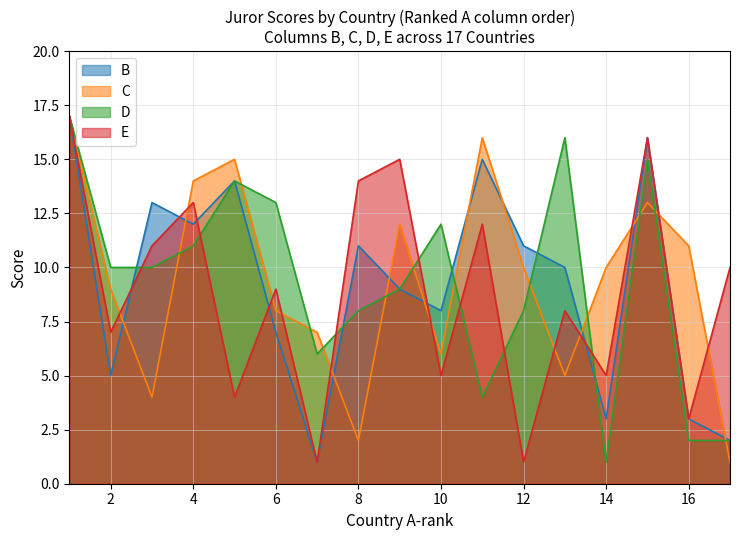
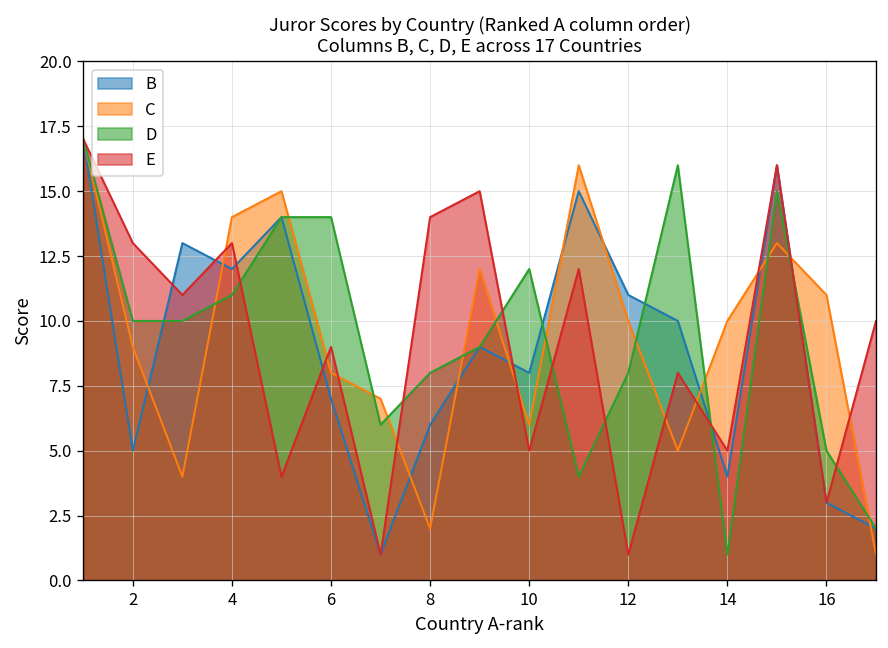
  {
    "B": {
      "2": 5,
      "4": 12,
      "6": 7,
-     "8": 11,
+     "8": 6,
      "10": 8,
      "12": 11,
-     "14": 3
+     "14": 4
    },
    "C": {
      "2": 9,
      "4": 14,
      "6": 8,
      "8": 2,
      "10": 6,
      "12": 10,
      "14": 10,
      "16": 11
    },
    "D": {
      "2": 10,
      "4": 11,
-     "6": 13,
+     "6": 14,
      "8": 8,
      "10": 12,
      "12": 8,
      "14": 1,
-     "16": 2
+     "16": 5
    },
    "E": {
-     "2": 7,
+     "2": 13,
      "4": 13,
      "6": 9,
      "8": 14,
      "10": 5,
      "12": 1,
      "14": 5
    }
  }
